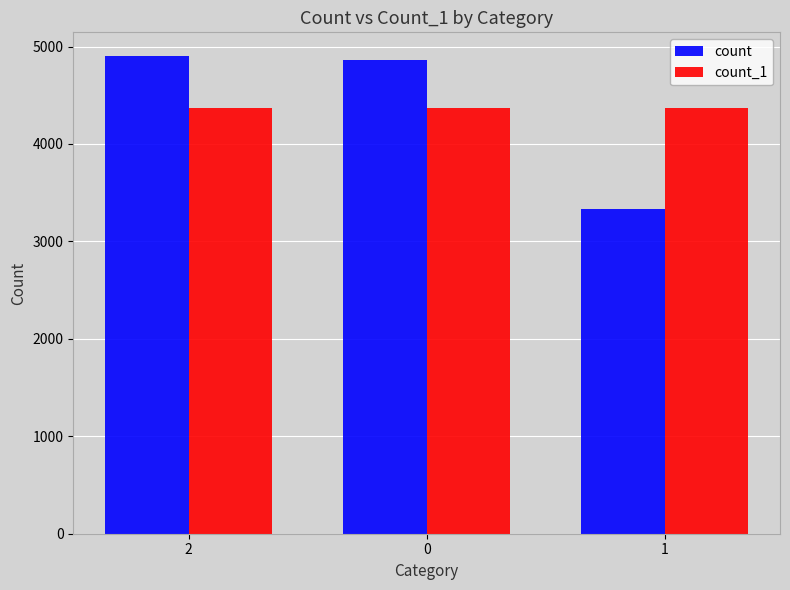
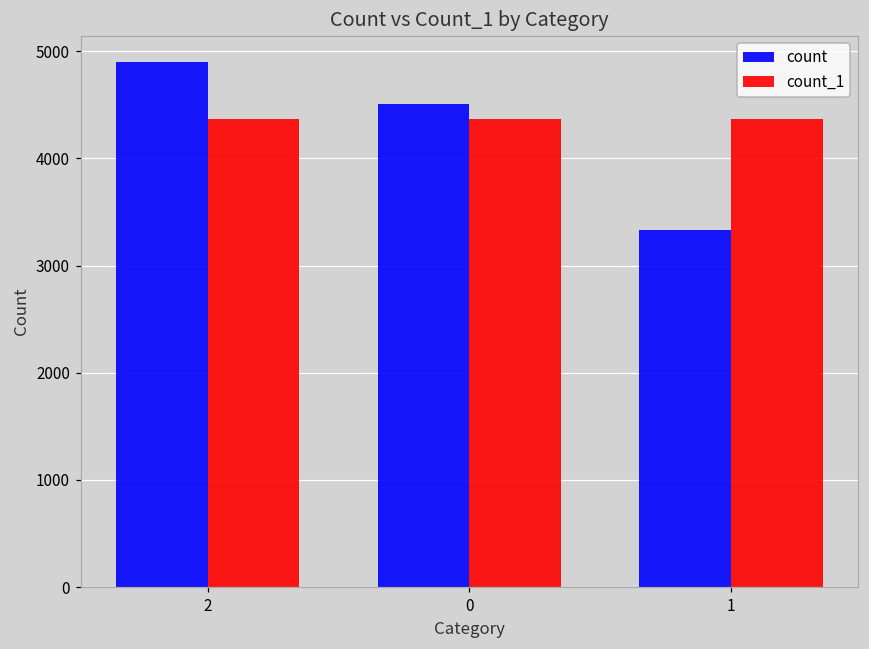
  {
    "count": {
      "2": 4900,
-     "0": 4900,
+     "0": 4500,
      "1": 3300
    },
    "count_1": {
      "2": 4400,
      "0": 4400,
      "1": 4400
    }
  }
